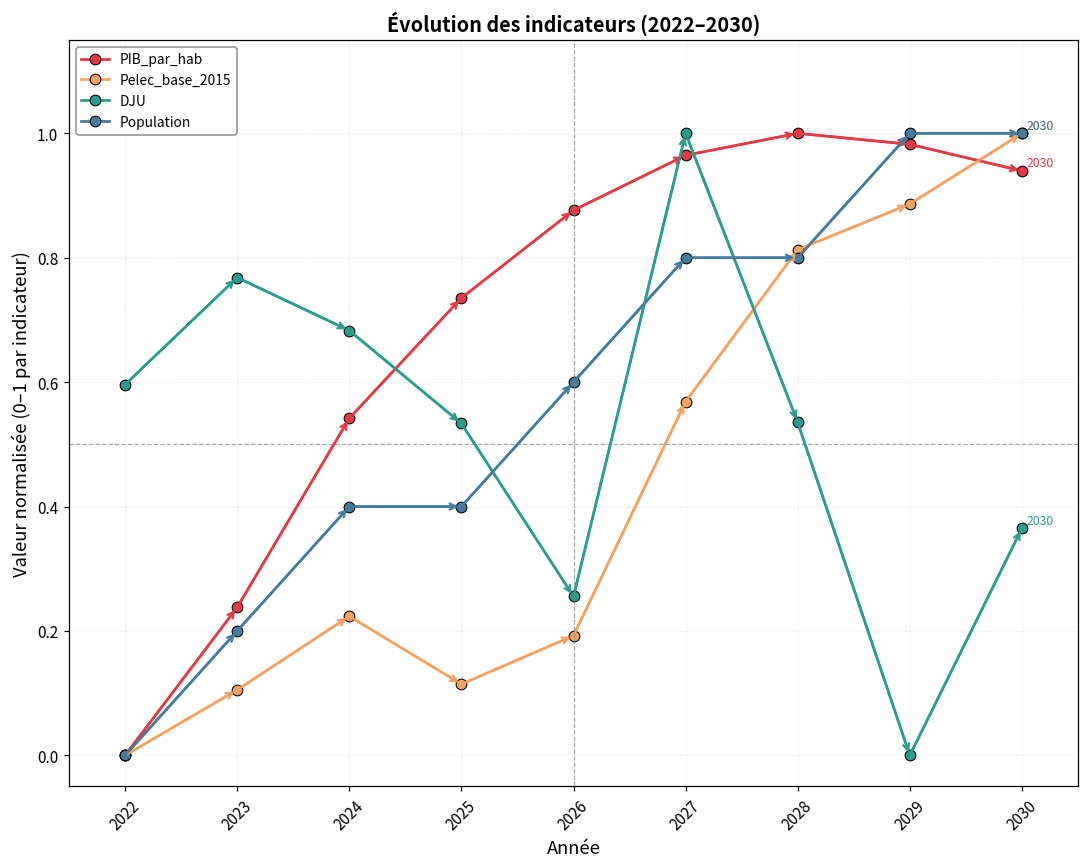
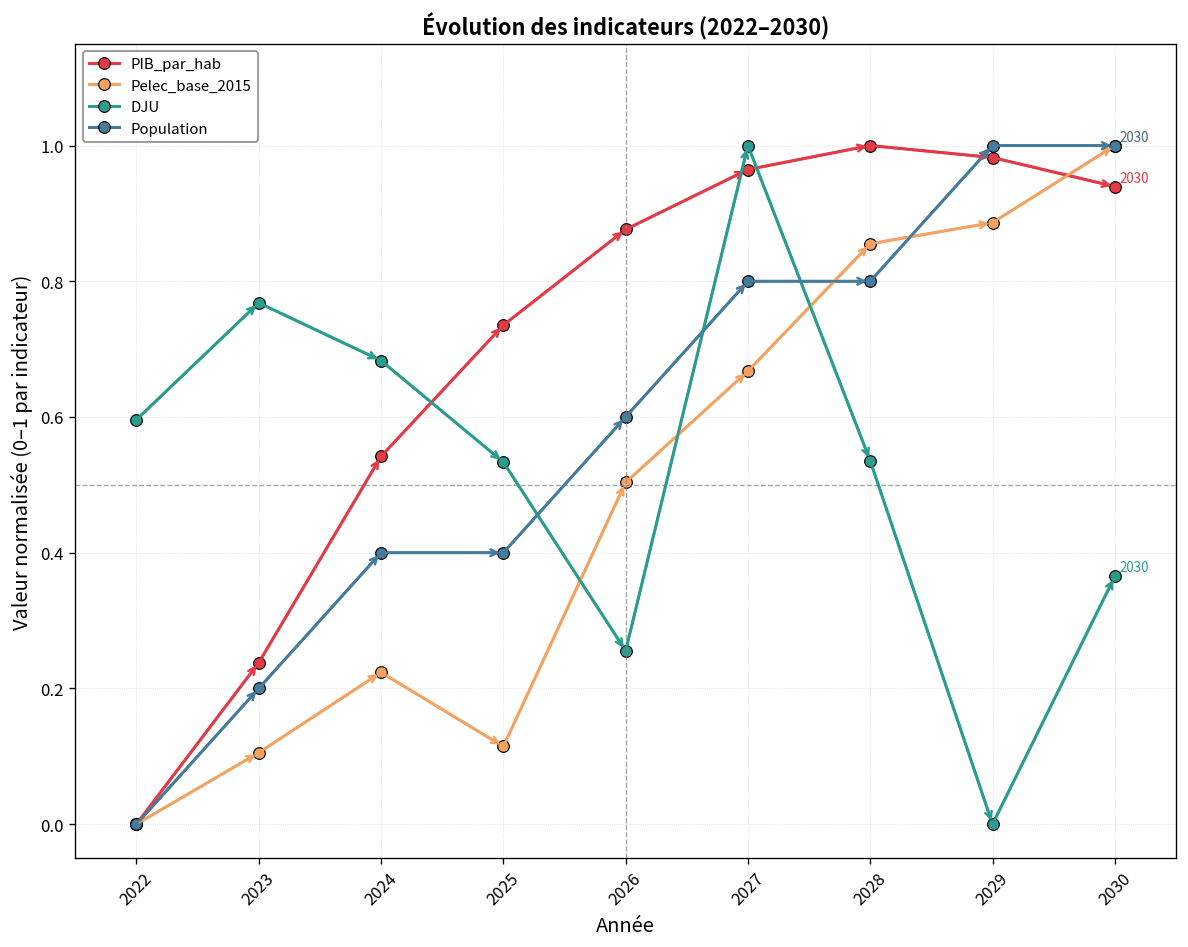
  {
    "PIB_par_hab": {
      "2023": 0.24,
      "2024": 0.54,
      "2025": 0.74,
      "2026": 0.88,
      "2027": 0.96,
      "2028": 1.00,
      "2029": 0.98
    },
    "Pelec_base_2015": {
      "2023": 0.11,
      "2024": 0.22,
      "2025": 0.11,
-     "2026": 0.19,
-     "2027": 0.57,
-     "2028": 0.81,
+     "2026": 0.50,
+     "2027": 0.67,
+     "2028": 0.86,
      "2029": 0.89
    }
  }
